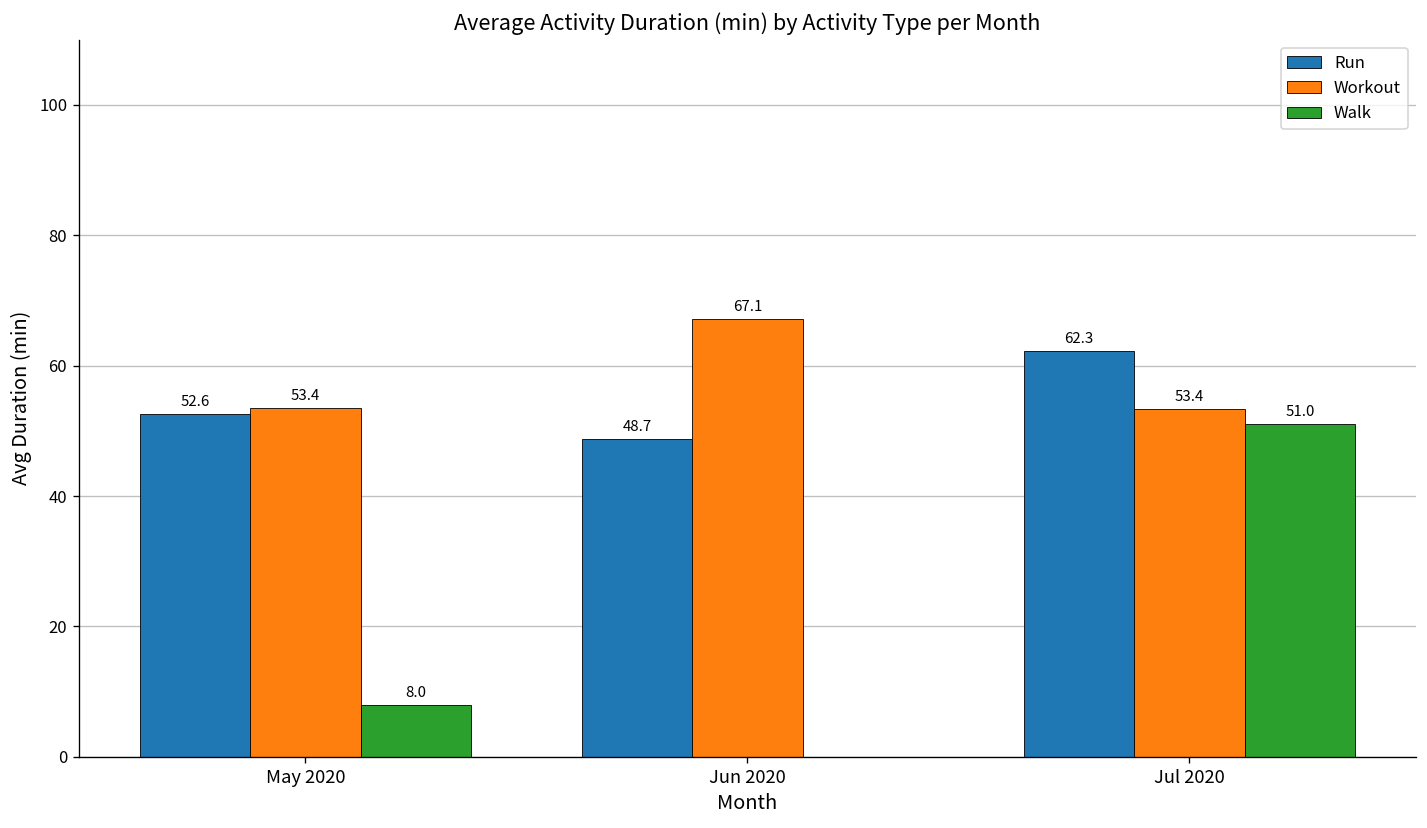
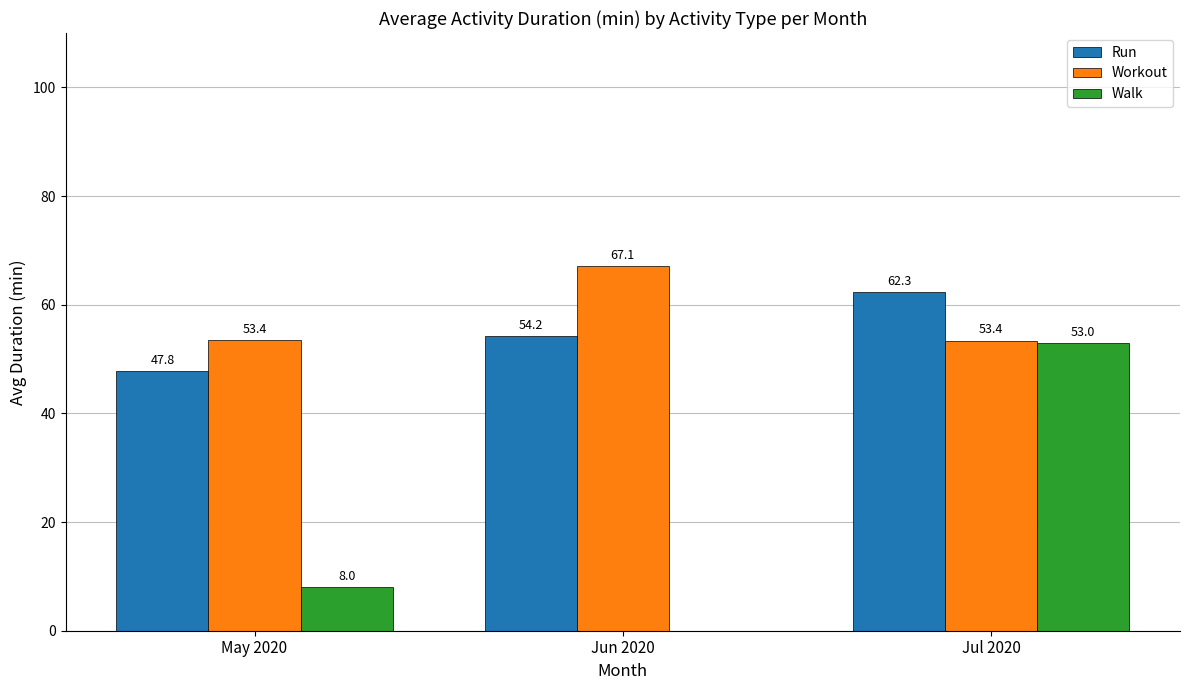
  {
    "Run": {
-     "May 2020": 52.6,
-     "Jun 2020": 48.7,
+     "May 2020": 47.8,
+     "Jun 2020": 54.2,
      "Jul 2020": 62.3
    },
    "Workout": {
      "May 2020": 53.4,
      "Jun 2020": 67.1,
      "Jul 2020": 53.4
    },
    "Walk": {
      "May 2020": 8.0,
-     "Jul 2020": 51.0
+     "Jul 2020": 53.0
    }
  }
